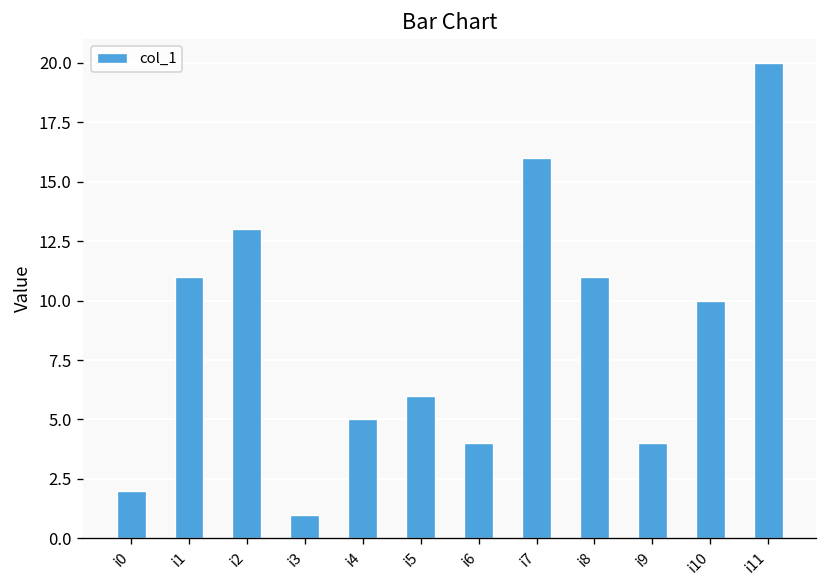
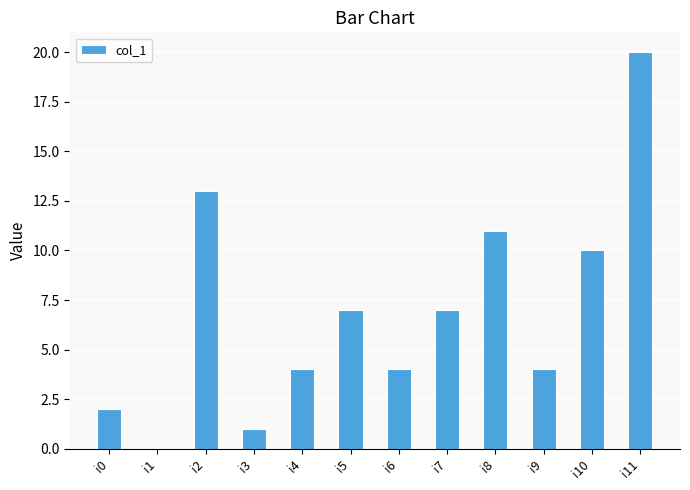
  {
    "i0": 2,
-   "i1": 11,
+   "i1": 0,
    "i2": 13,
    "i3": 1,
-   "i4": 5,
-   "i5": 6,
+   "i4": 4,
+   "i5": 7,
    "i6": 4,
-   "i7": 16,
+   "i7": 7,
    "i8": 11,
    "i9": 4,
    "i10": 10,
    "i11": 20
  }
